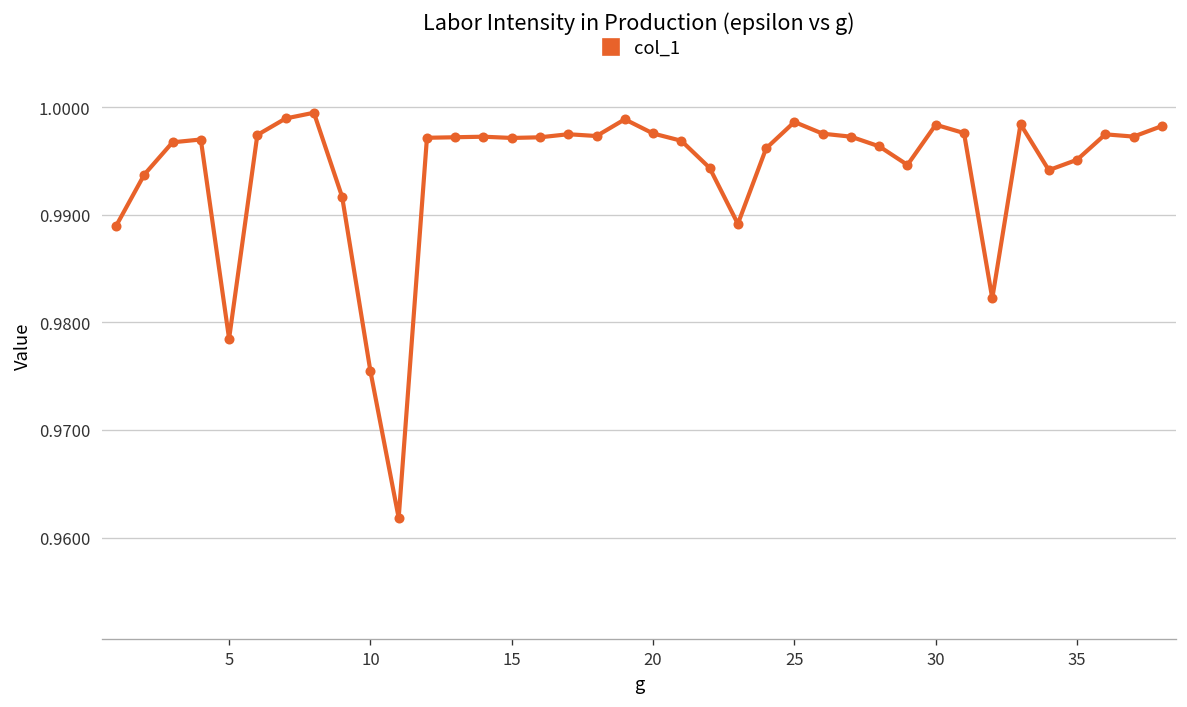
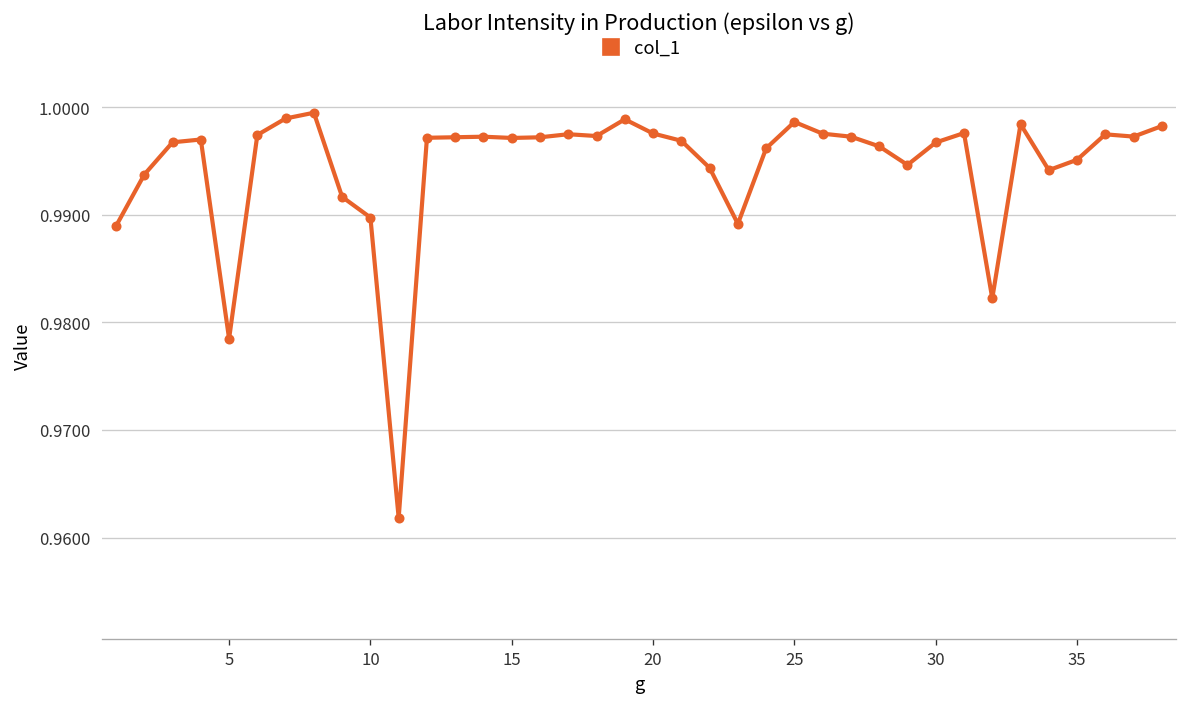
  {
    "5": 0.978,
-   "10": 0.975,
+   "10": 0.990,
    "15": 0.997,
    "20": 0.998,
    "25": 0.999,
-   "30": 0.998,
+   "30": 0.997,
    "35": 0.995
  }
